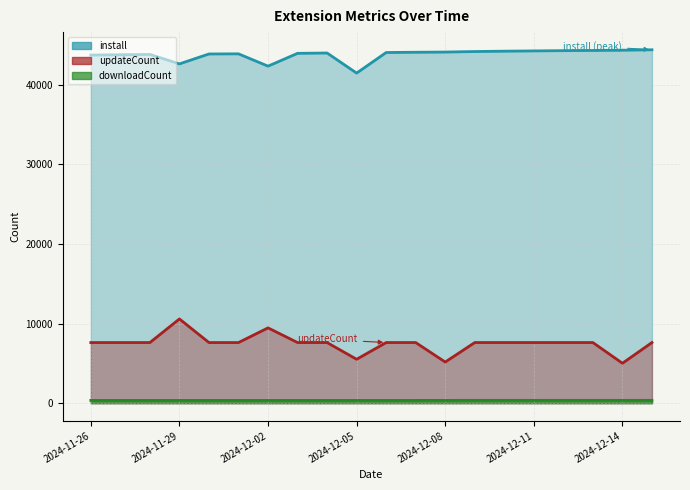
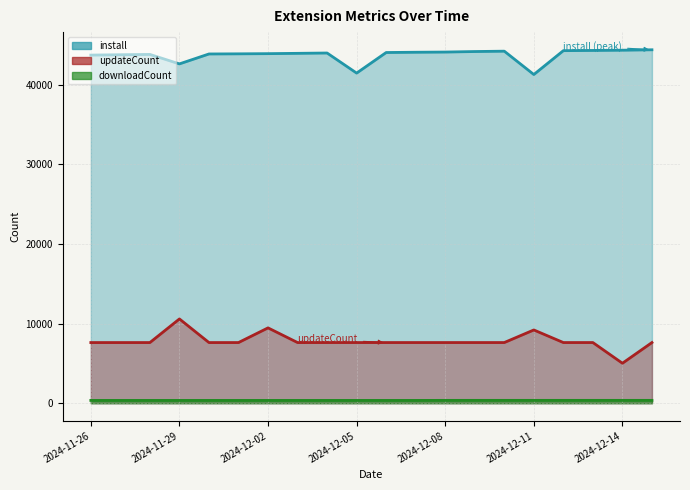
  {
    "install": {
      "2024-11-29": 43000,
-     "2024-12-02": 42000,
+     "2024-12-02": 44000,
      "2024-12-05": 41000,
      "2024-12-08": 44000,
-     "2024-12-11": 44000,
+     "2024-12-11": 41000,
      "2024-12-14": 44000
    },
    "updateCount": {
      "2024-11-26": 8000,
      "2024-11-29": 11000,
      "2024-12-02": 9000,
-     "2024-12-05": 6000,
-     "2024-12-08": 5000,
-     "2024-12-11": 8000,
+     "2024-12-05": 8000,
+     "2024-12-08": 8000,
+     "2024-12-11": 9000,
      "2024-12-14": 5000
    },
    "downloadCount": {
      "2024-11-26": 0,
      "2024-11-29": 0,
      "2024-12-02": 0,
      "2024-12-05": 0,
      "2024-12-08": 0,
      "2024-12-11": 0,
      "2024-12-14": 0
    }
  }
